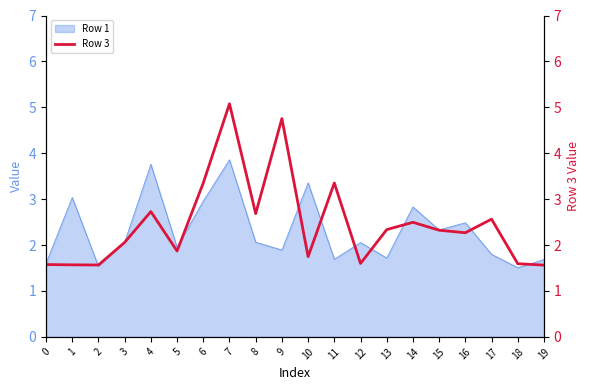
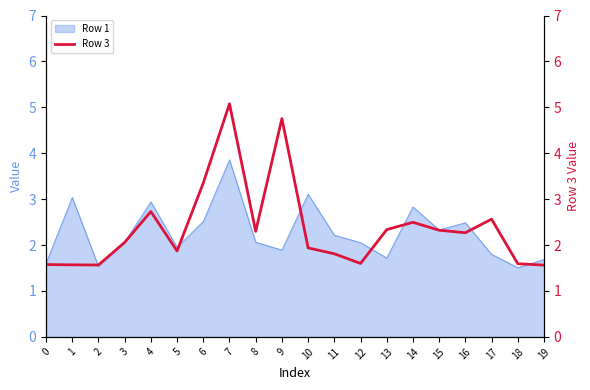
  {
    "Row 1": {
      "0": 1.6,
      "1": 3.0,
      "2": 1.5,
      "3": 2.1,
-     "4": 3.8,
+     "4": 2.9,
      "5": 2.0,
-     "6": 3.0,
+     "6": 2.5,
      "7": 3.9,
      "8": 2.1,
      "9": 1.9,
-     "10": 3.4,
-     "11": 1.7,
+     "10": 3.1,
+     "11": 2.2,
      "12": 2.1,
      "13": 1.7,
      "14": 2.8,
      "15": 2.3,
      "16": 2.5,
      "17": 1.8,
      "18": 1.5,
      "19": 1.7
    },
    "Row 3": {
      "0": 1.6,
      "1": 1.6,
      "2": 1.6,
      "3": 2.1,
      "4": 2.7,
      "5": 1.9,
      "6": 3.4,
      "7": 5.1,
-     "8": 2.7,
+     "8": 2.3,
      "9": 4.8,
-     "10": 1.7,
-     "11": 3.4,
+     "10": 1.9,
+     "11": 1.8,
      "12": 1.6,
      "13": 2.3,
      "14": 2.5,
      "15": 2.3,
      "16": 2.3,
      "17": 2.6,
      "18": 1.6,
      "19": 1.6
    }
  }
